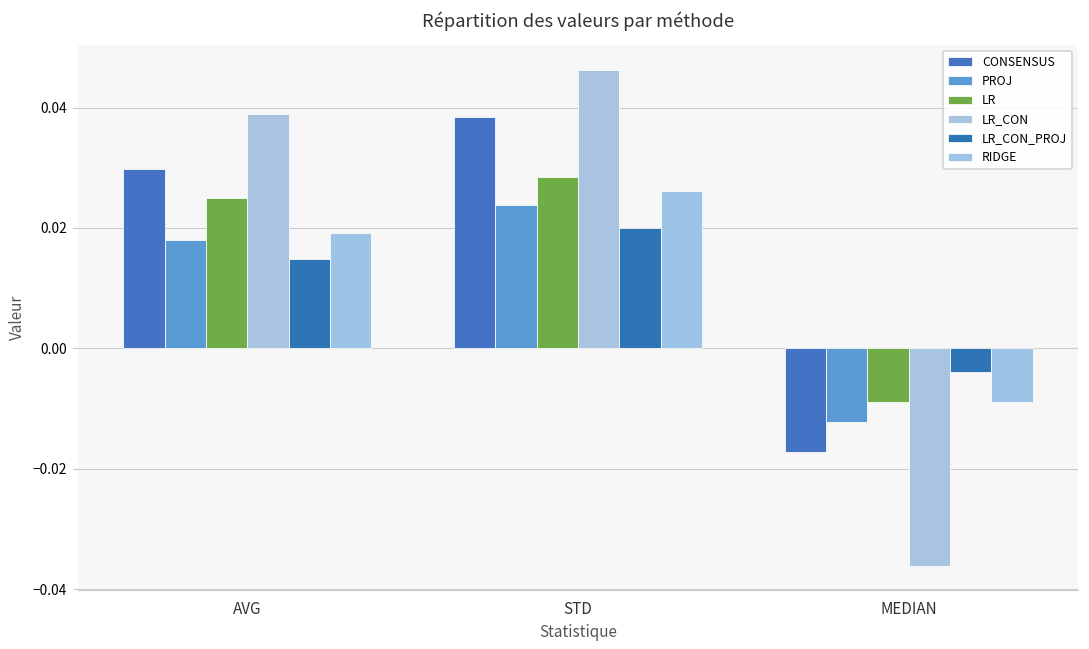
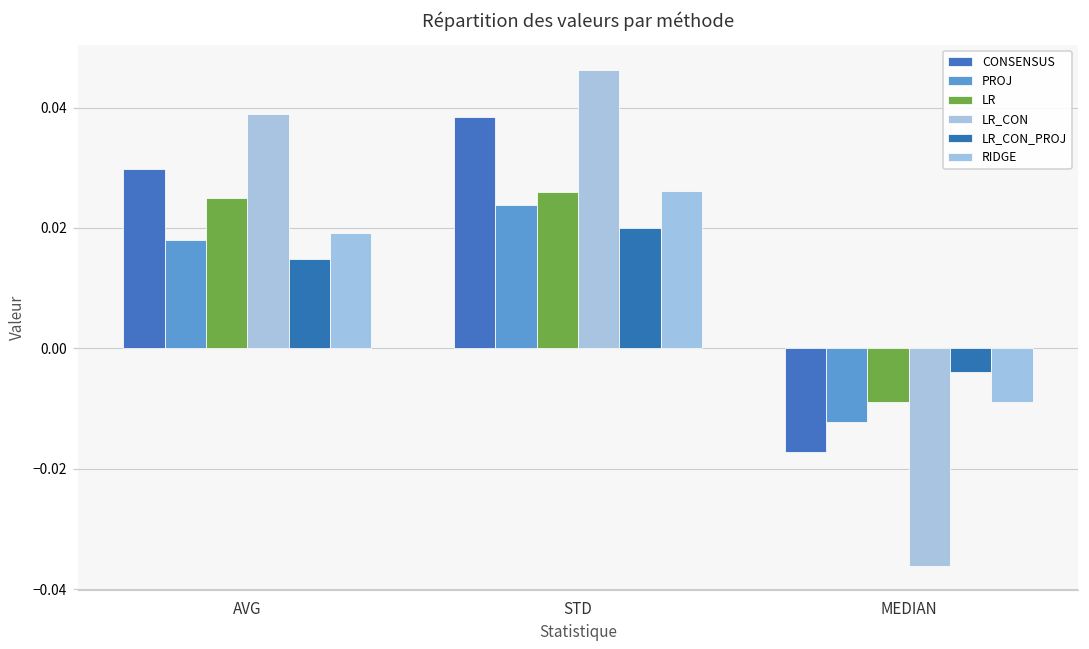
  {
    "LR": {
      "AVG": 0.025,
-     "STD": 0.028,
+     "STD": 0.026,
      "MEDIAN": -0.009
    }
  }
